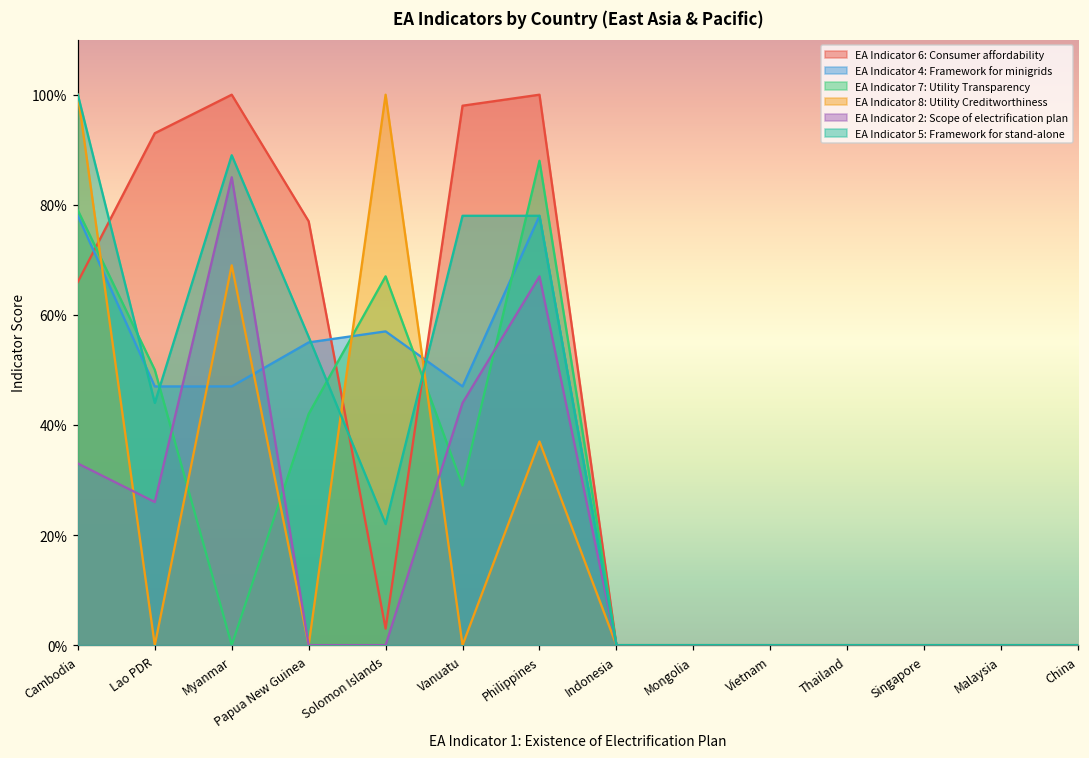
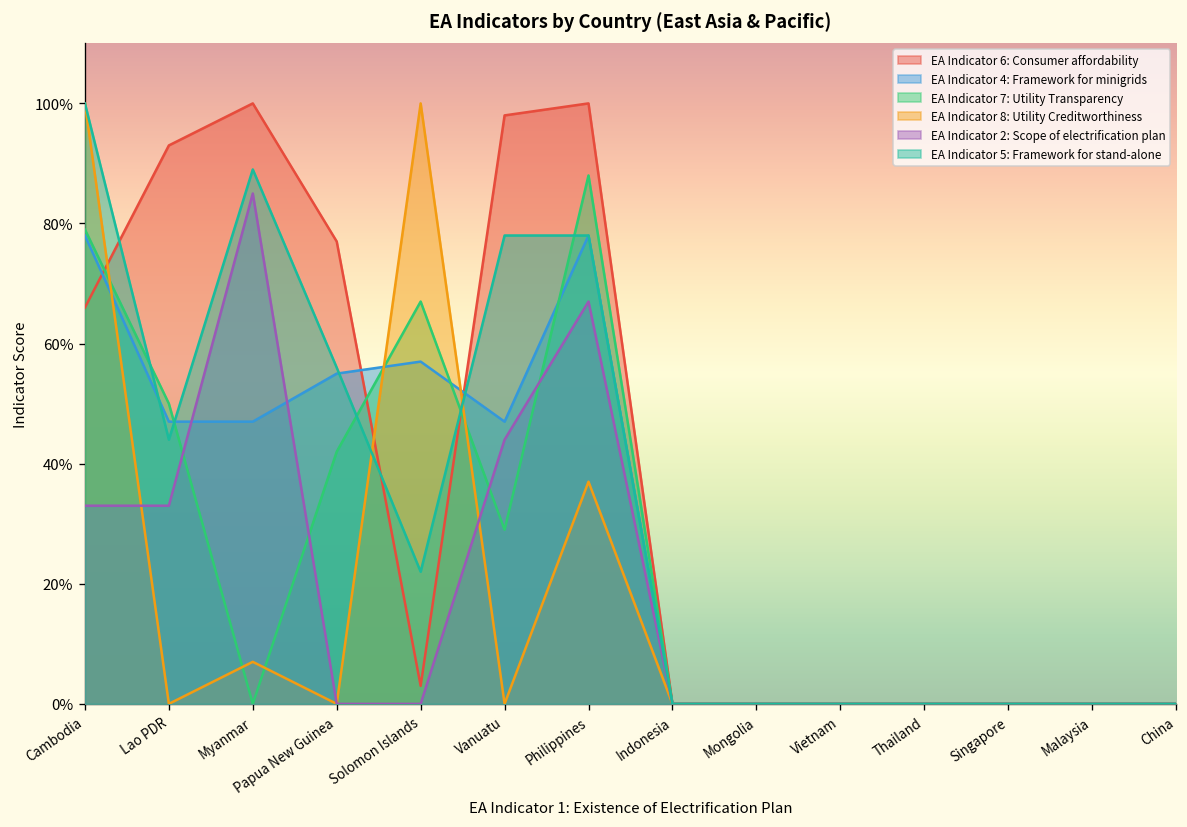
  {
    "EA Indicator 6: Consumer affordability": {
      "Cambodia": "66%",
      "Lao PDR": "93%",
      "Myanmar": "100%",
      "Papua New Guinea": "77%",
      "Solomon Islands": "3%",
      "Vanuatu": "98%",
      "Philippines": "100%"
    },
    "EA Indicator 8: Utility Creditworthiness": {
      "Lao PDR": "0%",
-     "Myanmar": "69%",
+     "Myanmar": "7%",
      "Solomon Islands": "100%",
      "Vanuatu": "0%",
      "Philippines": "37%"
    },
    "EA Indicator 2: Scope of electrification plan": {
      "Cambodia": "33%",
-     "Lao PDR": "26%",
+     "Lao PDR": "33%",
      "Myanmar": "85%",
      "Solomon Islands": "0%",
      "Vanuatu": "44%",
      "Philippines": "67%"
    }
  }
